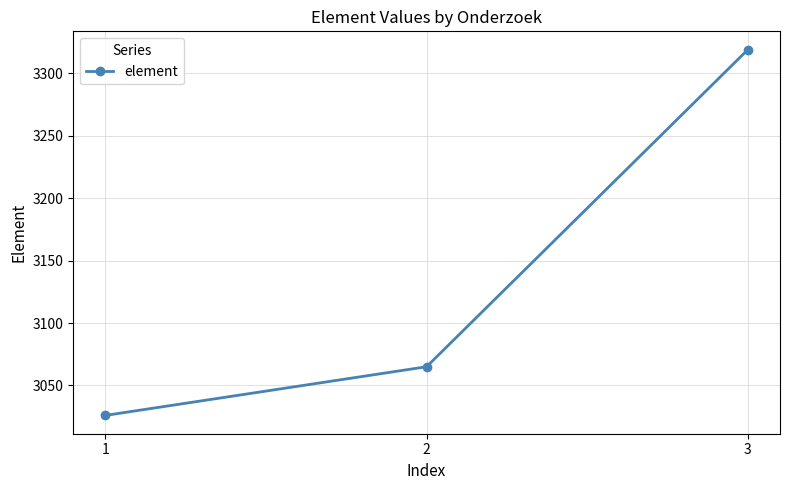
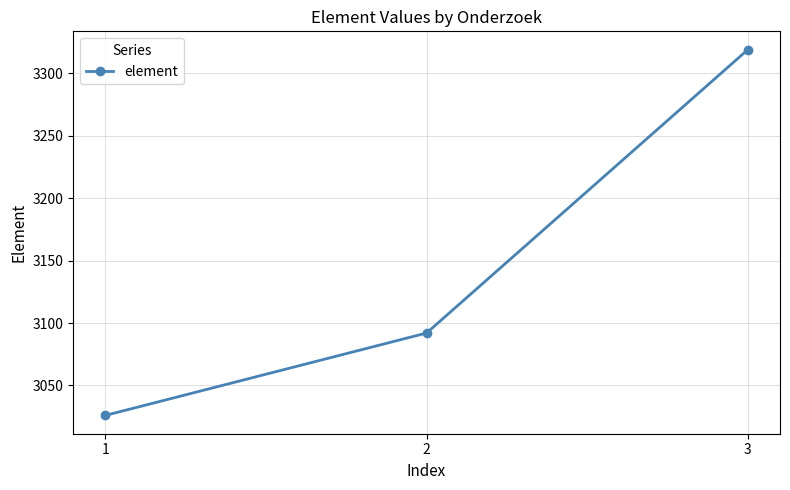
  {
    "1": 3026,
-   "2": 3065,
+   "2": 3092,
    "3": 3319
  }
